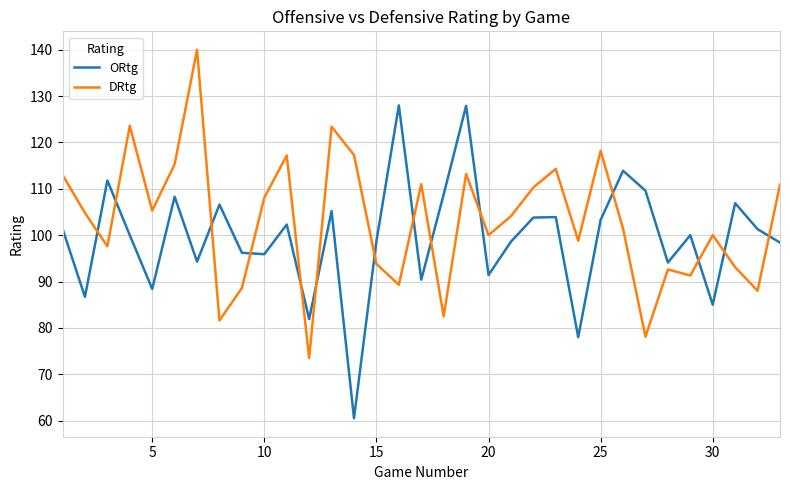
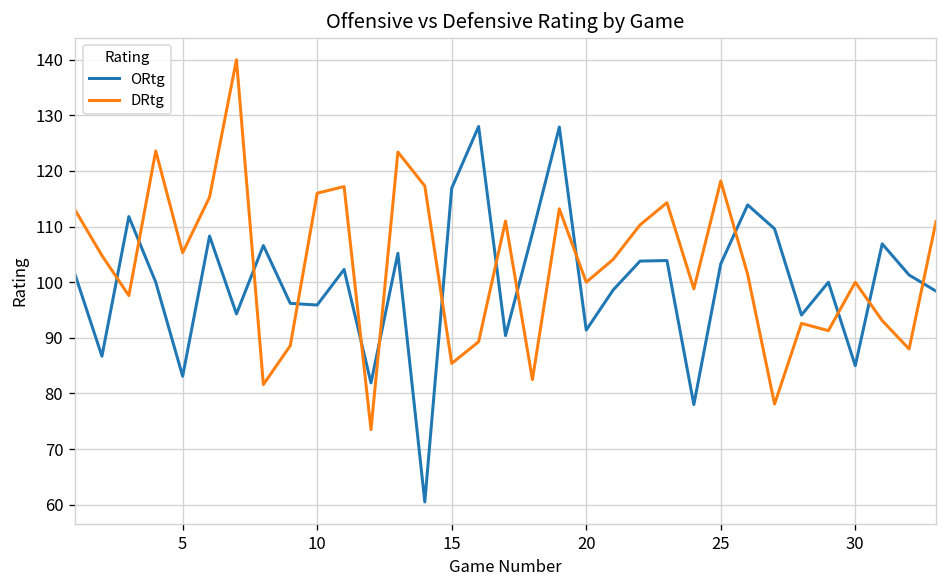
  {
    "ORtg": {
-     "5": 88,
+     "5": 83,
      "10": 96,
-     "15": 99,
+     "15": 117,
      "20": 91,
      "25": 103,
      "30": 85
    },
    "DRtg": {
      "5": 105,
-     "10": 108,
-     "15": 94,
+     "10": 116,
+     "15": 85,
      "20": 100,
      "25": 118,
      "30": 100
    }
  }
